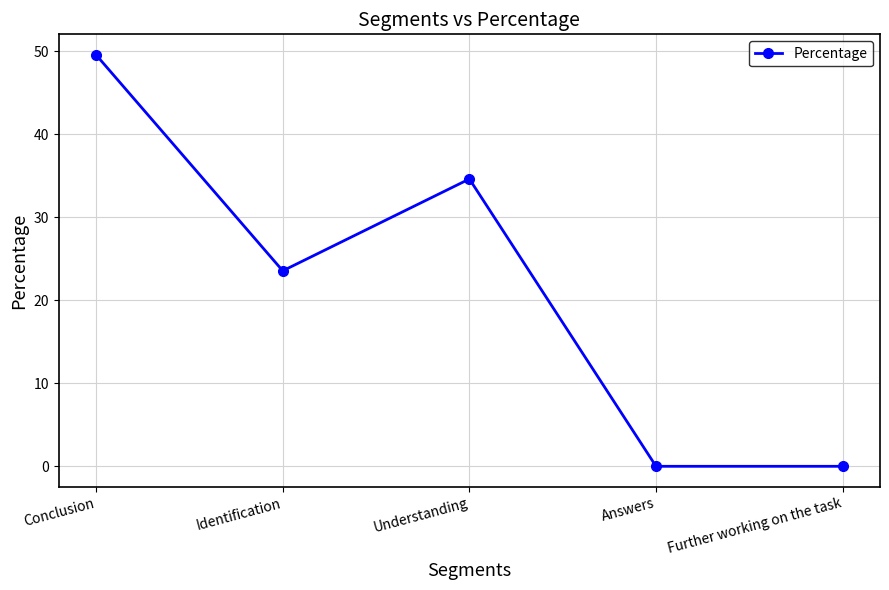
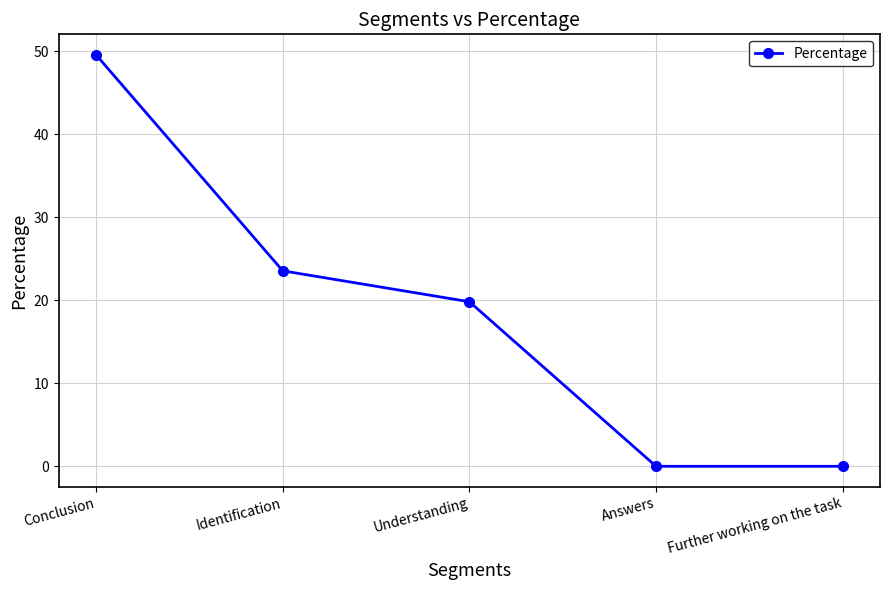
  {
    "Conclusion": 50,
    "Identification": 24,
-   "Understanding": 35,
+   "Understanding": 20,
    "Answers": 0,
    "Further working on the task": 0
  }
